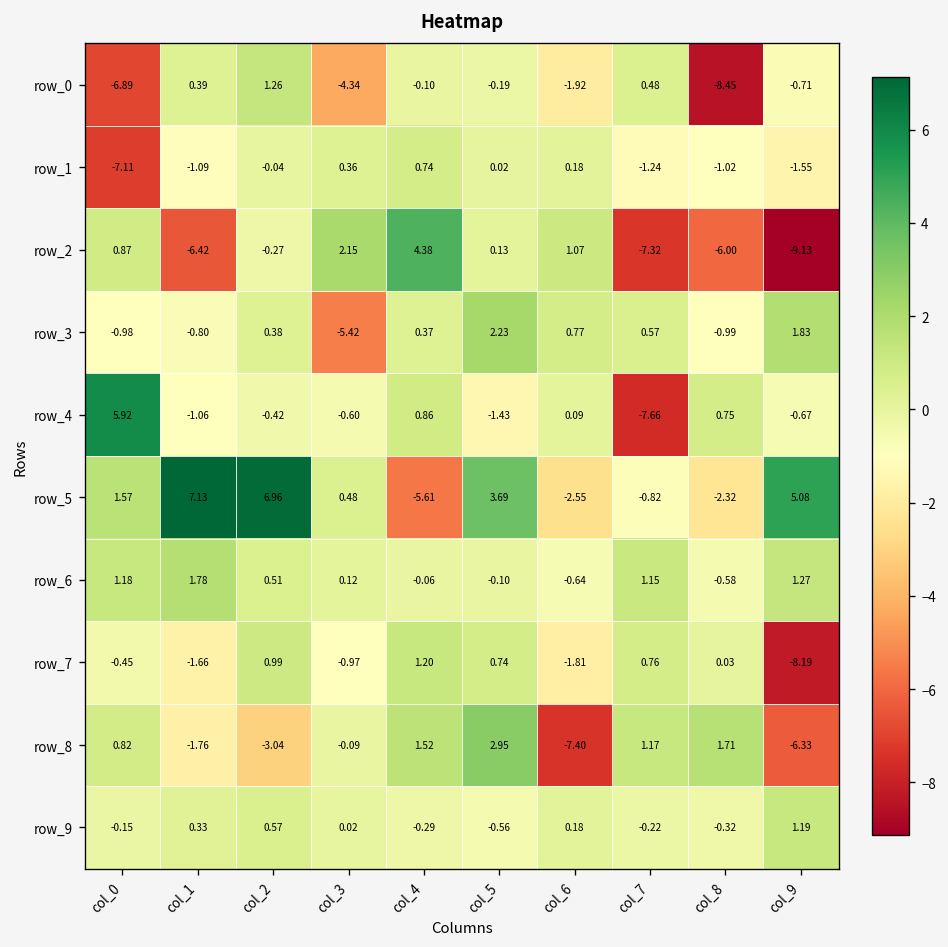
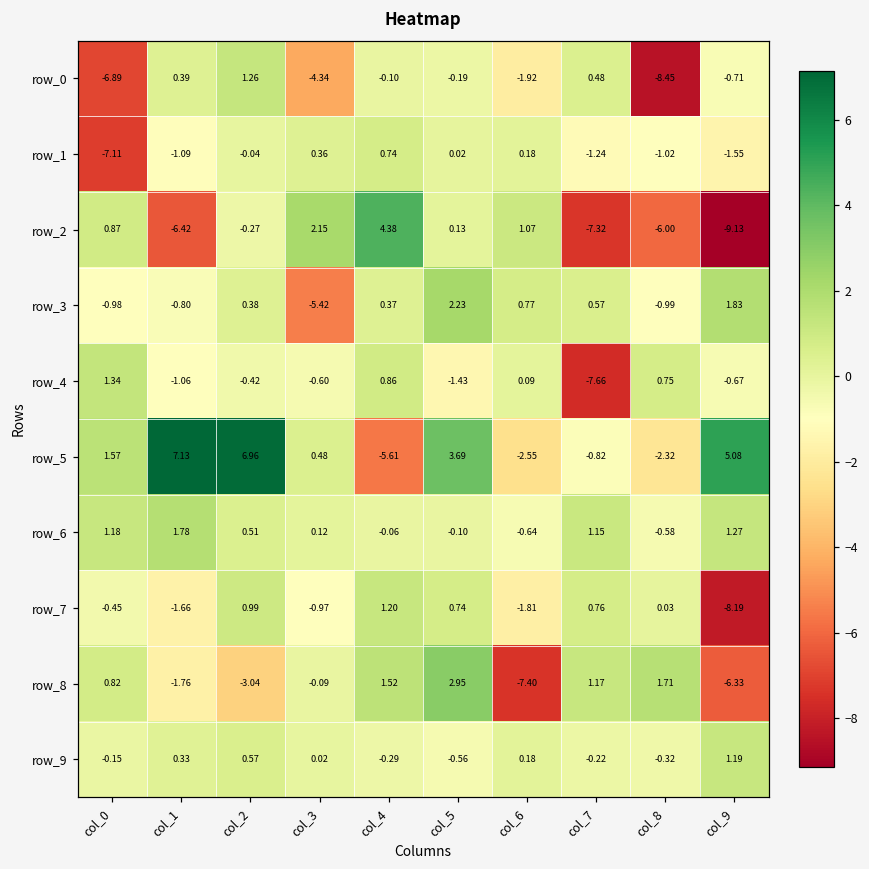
  {
    "row_0": {
      "col_0": -6.89,
      "col_1": 0.39,
      "col_2": 1.26,
      "col_3": -4.34,
      "col_4": -0.10,
      "col_5": -0.19,
      "col_6": -1.92,
      "col_7": 0.48,
      "col_8": -8.45,
      "col_9": -0.71
    },
    "row_1": {
      "col_0": -7.11,
      "col_1": -1.09,
      "col_2": -0.04,
      "col_3": 0.36,
      "col_4": 0.74,
      "col_5": 0.02,
      "col_6": 0.18,
      "col_7": -1.24,
      "col_8": -1.02,
      "col_9": -1.55
    },
    "row_2": {
      "col_0": 0.87,
      "col_1": -6.42,
      "col_2": -0.27,
      "col_3": 2.15,
      "col_4": 4.38,
      "col_5": 0.13,
      "col_6": 1.07,
      "col_7": -7.32,
      "col_8": -6.00,
      "col_9": -9.13
    },
    "row_3": {
      "col_0": -0.98,
      "col_1": -0.80,
      "col_2": 0.38,
      "col_3": -5.42,
      "col_4": 0.37,
      "col_5": 2.23,
      "col_6": 0.77,
      "col_7": 0.57,
      "col_8": -0.99,
      "col_9": 1.83
    },
    "row_4": {
-     "col_0": 5.92,
+     "col_0": 1.34,
      "col_1": -1.06,
      "col_2": -0.42,
      "col_3": -0.60,
      "col_4": 0.86,
      "col_5": -1.43,
      "col_6": 0.09,
      "col_7": -7.66,
      "col_8": 0.75,
      "col_9": -0.67
    },
    "row_5": {
      "col_0": 1.57,
      "col_1": 7.13,
      "col_2": 6.96,
      "col_3": 0.48,
      "col_4": -5.61,
      "col_5": 3.69,
      "col_6": -2.55,
      "col_7": -0.82,
      "col_8": -2.32,
      "col_9": 5.08
    },
    "row_6": {
      "col_0": 1.18,
      "col_1": 1.78,
      "col_2": 0.51,
      "col_3": 0.12,
      "col_4": -0.06,
      "col_5": -0.10,
      "col_6": -0.64,
      "col_7": 1.15,
      "col_8": -0.58,
      "col_9": 1.27
    },
    "row_7": {
      "col_0": -0.45,
      "col_1": -1.66,
      "col_2": 0.99,
      "col_3": -0.97,
      "col_4": 1.20,
      "col_5": 0.74,
      "col_6": -1.81,
      "col_7": 0.76,
      "col_8": 0.03,
      "col_9": -8.19
    },
    "row_8": {
      "col_0": 0.82,
      "col_1": -1.76,
      "col_2": -3.04,
      "col_3": -0.09,
      "col_4": 1.52,
      "col_5": 2.95,
      "col_6": -7.40,
      "col_7": 1.17,
      "col_8": 1.71,
      "col_9": -6.33
    },
    "row_9": {
      "col_0": -0.15,
      "col_1": 0.33,
      "col_2": 0.57,
      "col_3": 0.02,
      "col_4": -0.29,
      "col_5": -0.56,
      "col_6": 0.18,
      "col_7": -0.22,
      "col_8": -0.32,
      "col_9": 1.19
    }
  }
